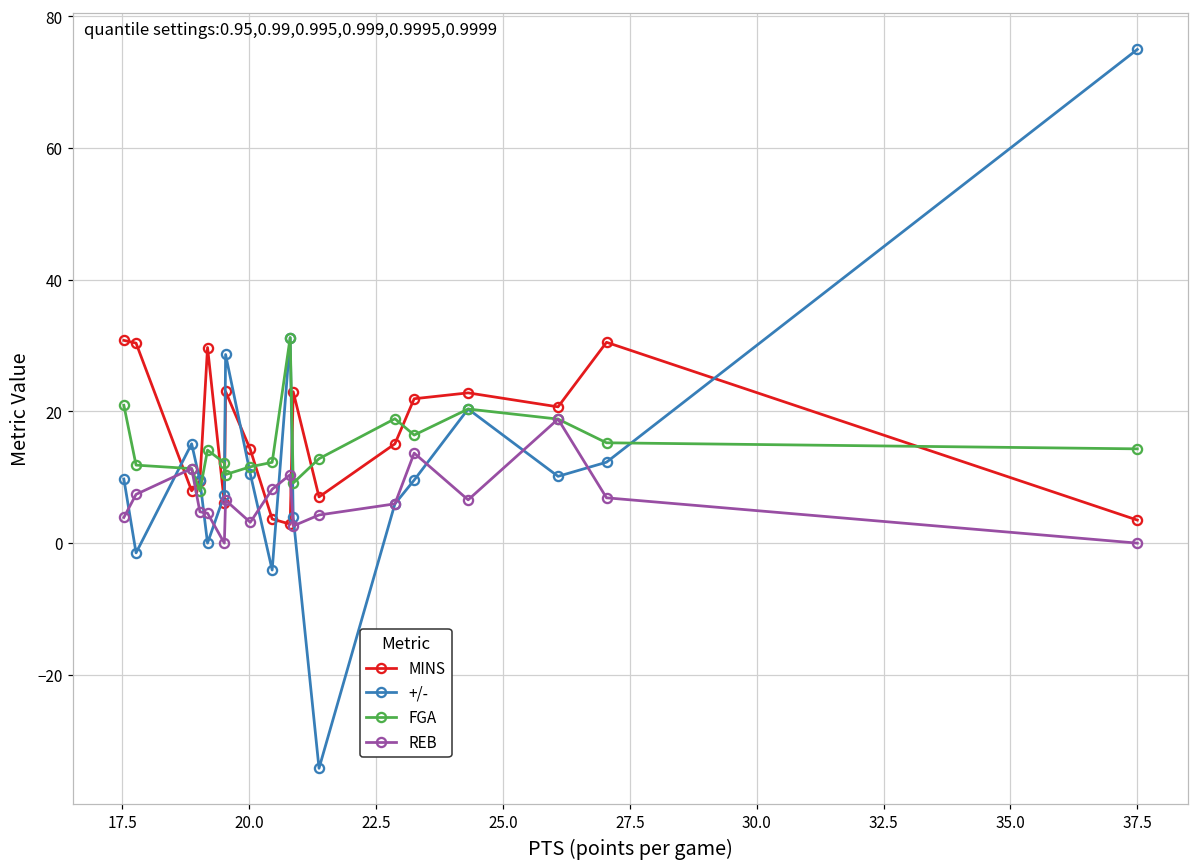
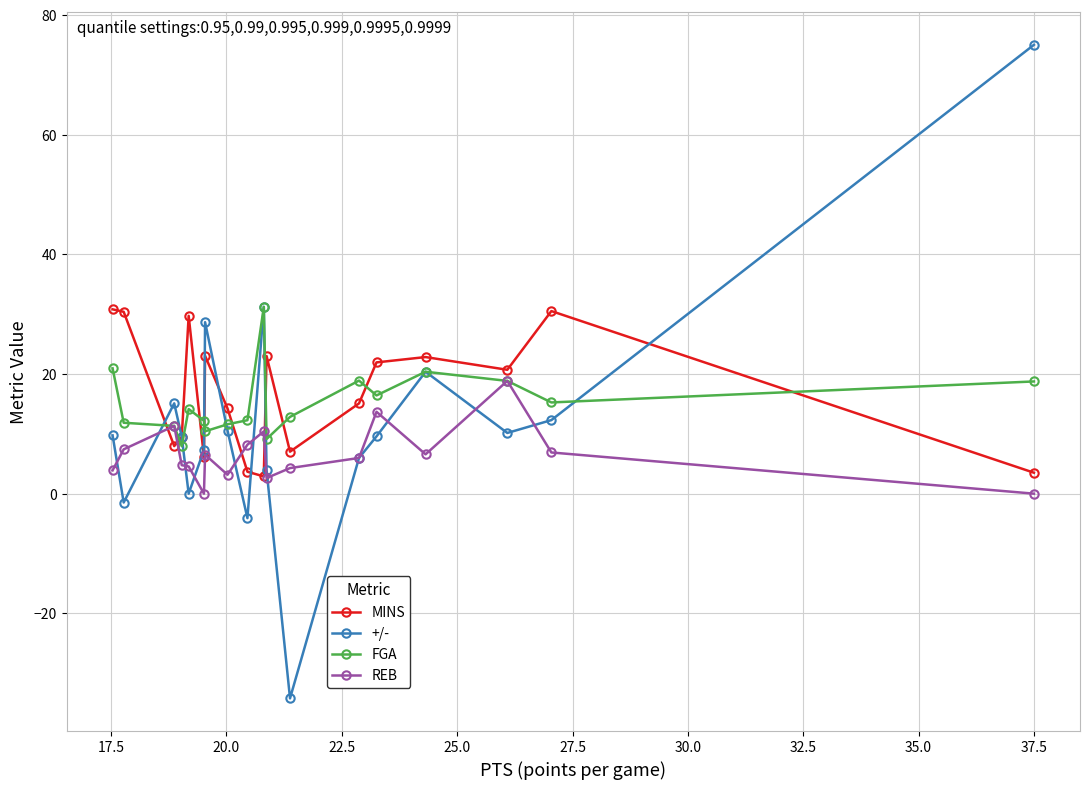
  {
    "MINS": {
      "37.5": 4
    },
    "+/-": {
      "37.5": 75
    },
    "FGA": {
-     "37.5": 14
+     "37.5": 19
    },
    "REB": {
      "37.5": 0
    }
  }
